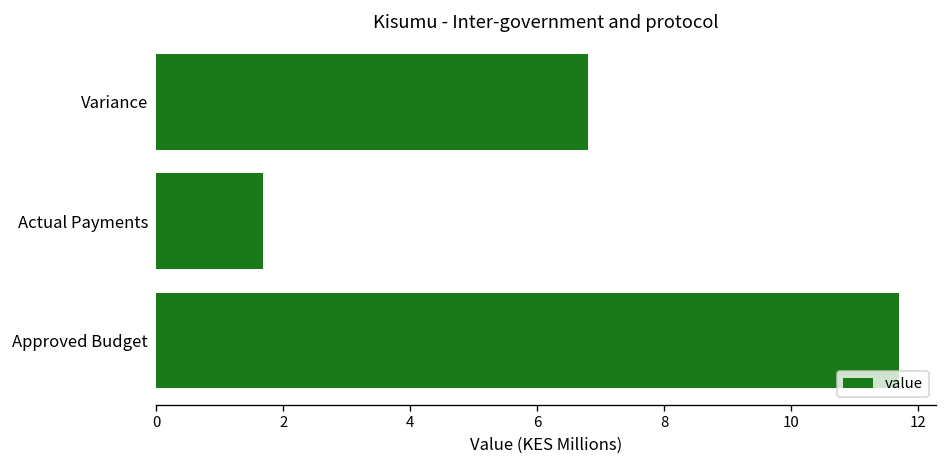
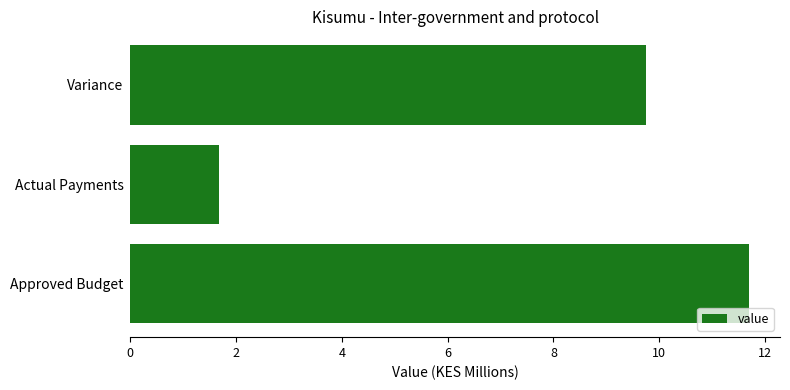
  {
-   "Variance": 6.8,
+   "Variance": 9.8,
    "Actual Payments": 1.7,
    "Approved Budget": 11.7
  }
